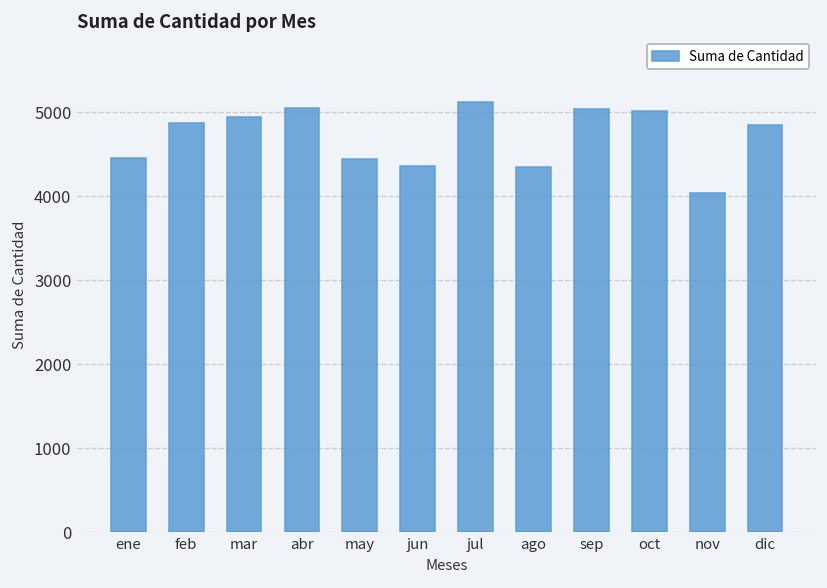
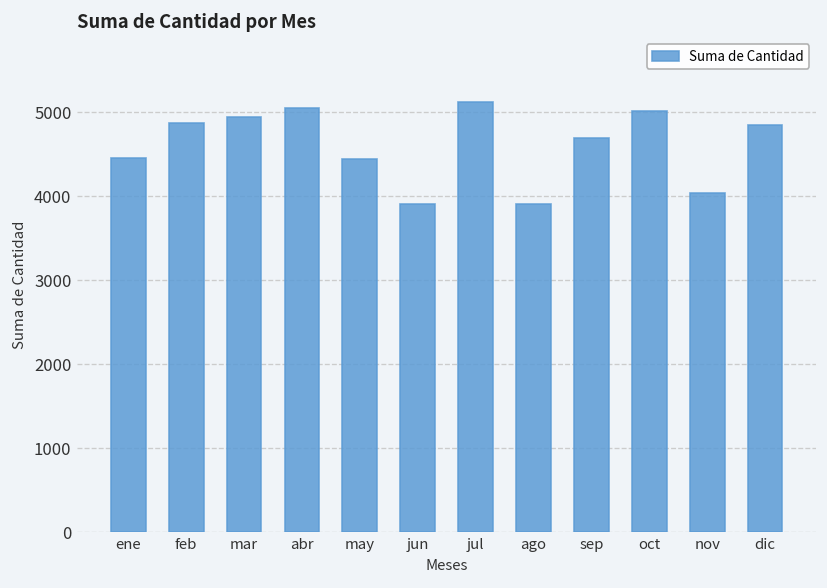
  {
    "ene": 4500,
    "feb": 4900,
    "mar": 4900,
    "abr": 5100,
    "may": 4400,
-   "jun": 4400,
+   "jun": 3900,
    "jul": 5100,
-   "ago": 4300,
-   "sep": 5000,
+   "ago": 3900,
+   "sep": 4700,
    "oct": 5000,
    "nov": 4000,
    "dic": 4800
  }
